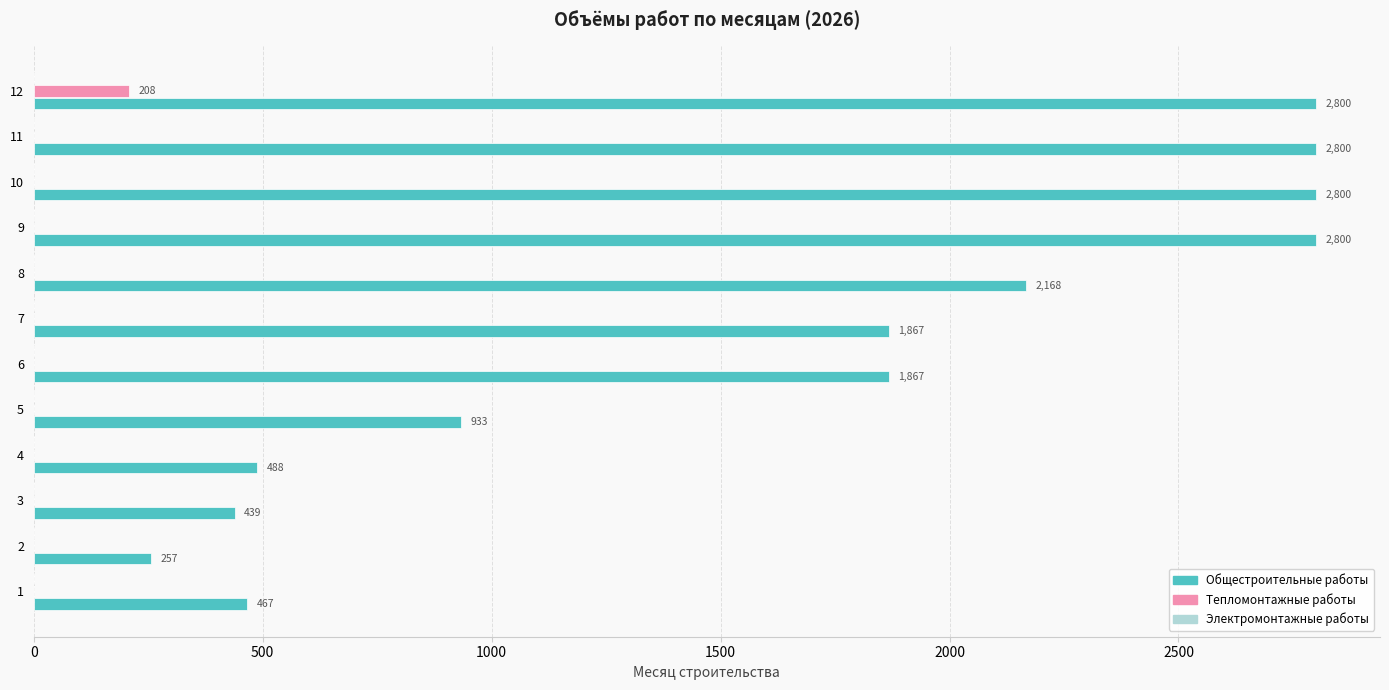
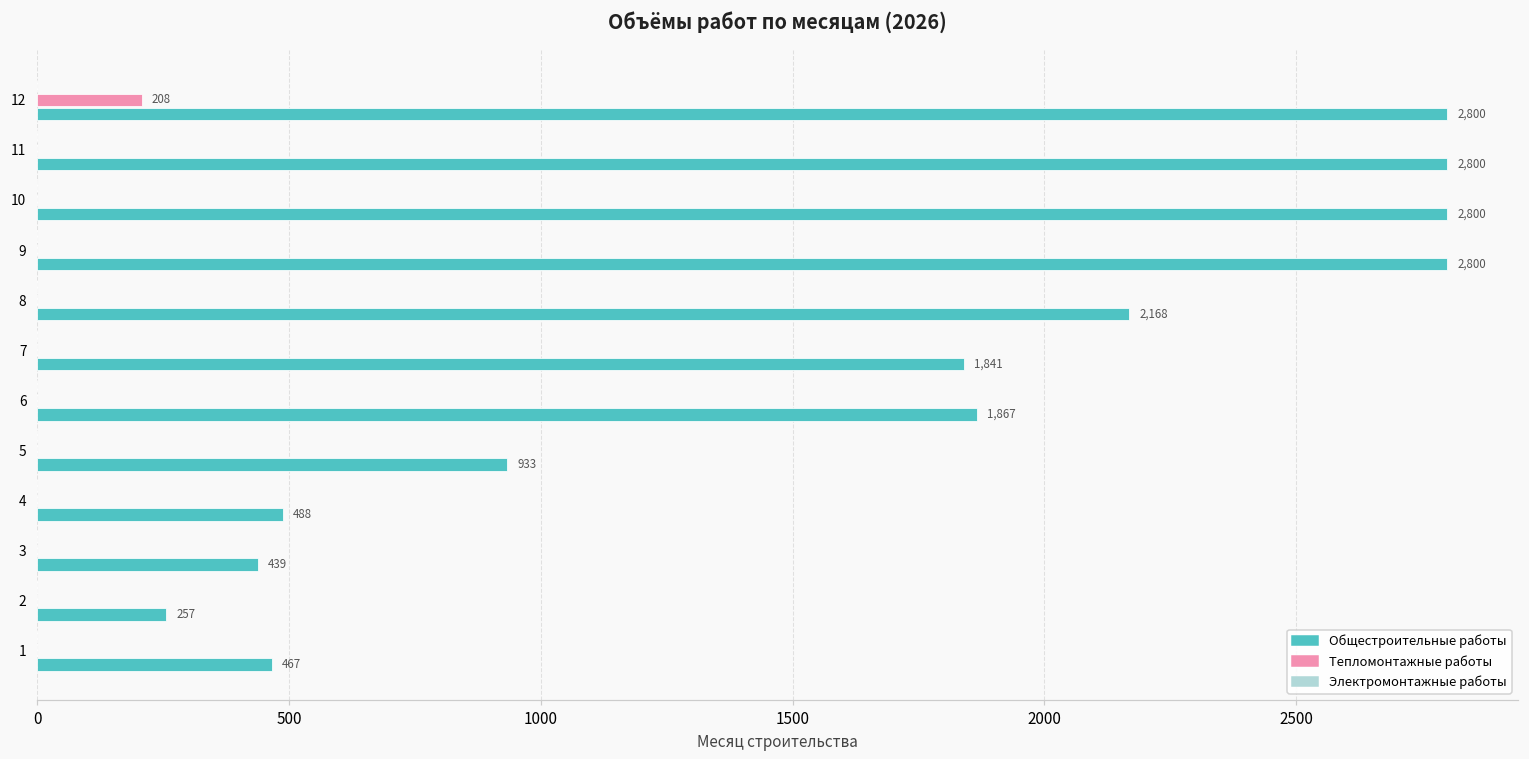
  {
    "Общестроительные работы": {
      "12": "2,800",
      "11": "2,800",
      "10": "2,800",
      "9": "2,800",
      "8": "2,168",
-     "7": "1,867",
+     "7": "1,841",
      "6": "1,867",
      "5": "933",
      "4": "488",
      "3": "439",
      "2": "257",
      "1": "467"
    },
    "Тепломонтажные работы": {
      "12": "208"
    },
    "Электромонтажные работы": {
      "12": "0",
      "11": "0",
      "10": "0",
      "9": "0",
      "8": "0",
      "7": "0",
      "6": "0",
      "5": "0",
      "4": "0",
      "3": "0",
      "2": "0",
      "1": "0"
    }
  }
